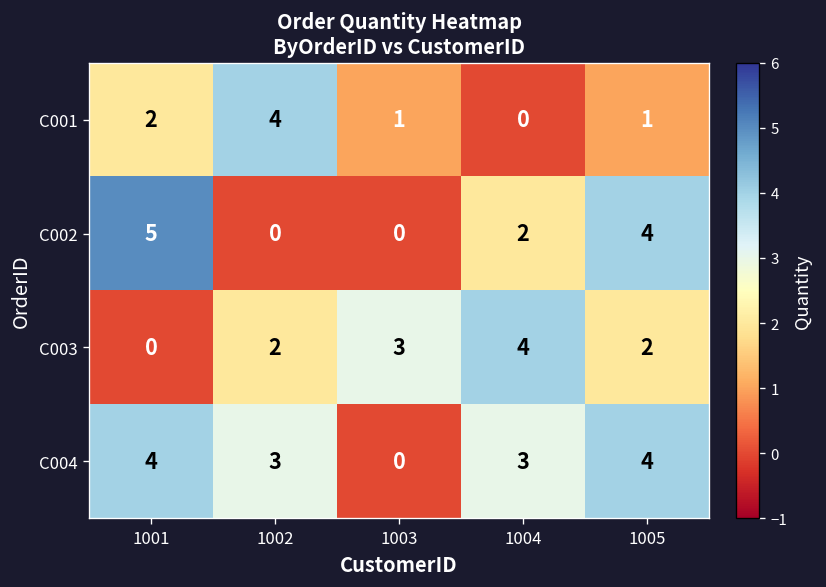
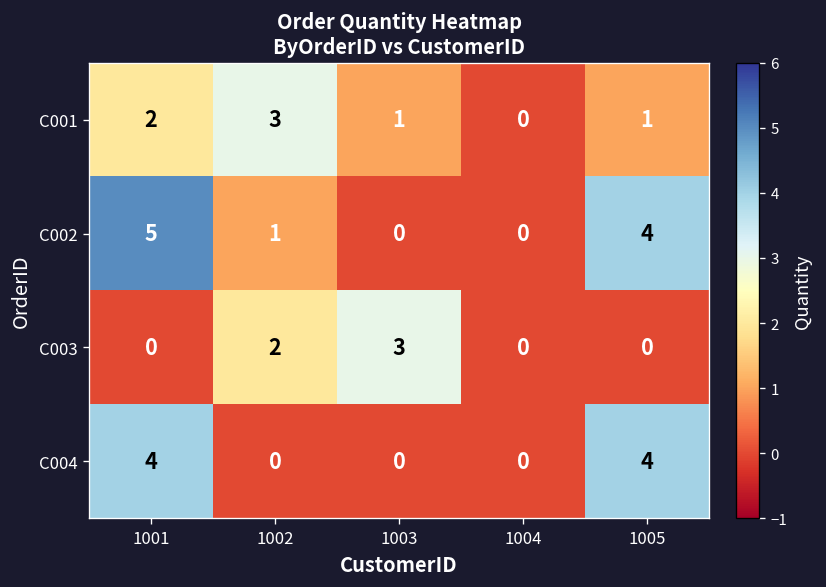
  {
    "C001": {
      "1001": 2,
-     "1002": 4,
+     "1002": 3,
      "1003": 1,
      "1004": 0,
      "1005": 1
    },
    "C002": {
      "1001": 5,
-     "1002": 0,
+     "1002": 1,
      "1003": 0,
-     "1004": 2,
+     "1004": 0,
      "1005": 4
    },
    "C003": {
      "1001": 0,
      "1002": 2,
      "1003": 3,
-     "1004": 4,
-     "1005": 2
+     "1004": 0,
+     "1005": 0
    },
    "C004": {
      "1001": 4,
-     "1002": 3,
+     "1002": 0,
      "1003": 0,
-     "1004": 3,
+     "1004": 0,
      "1005": 4
    }
  }
